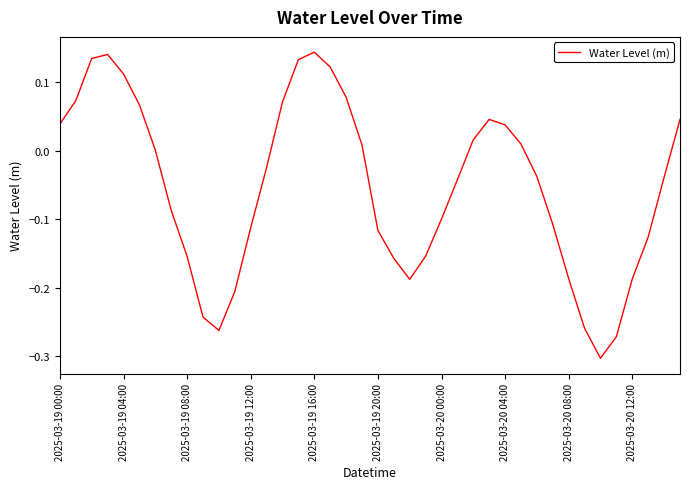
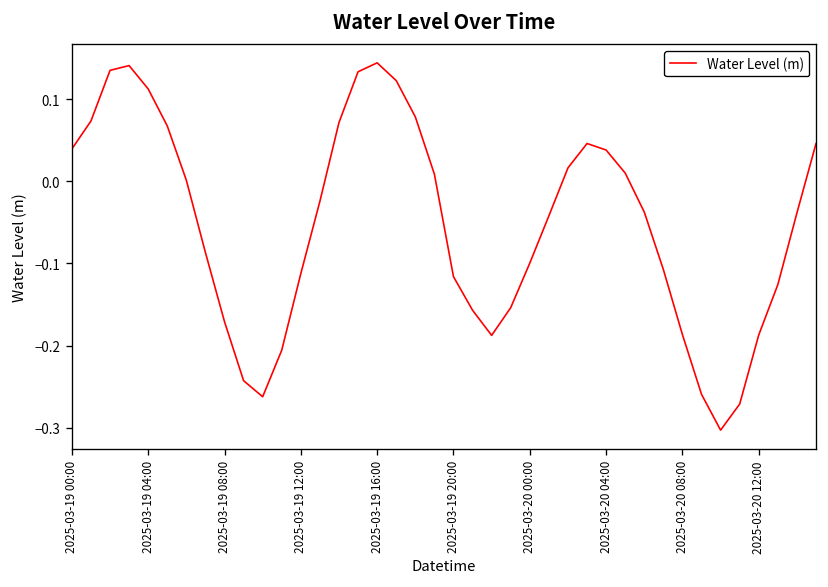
  {
    "2025-03-19 00:00": 0.04,
    "2025-03-19 04:00": 0.11,
-   "2025-03-19 08:00": -0.15,
+   "2025-03-19 08:00": -0.17,
    "2025-03-19 12:00": -0.11,
    "2025-03-19 16:00": 0.14,
    "2025-03-19 20:00": -0.12,
    "2025-03-20 00:00": -0.10,
    "2025-03-20 04:00": 0.04,
    "2025-03-20 08:00": -0.19,
    "2025-03-20 12:00": -0.19
  }
